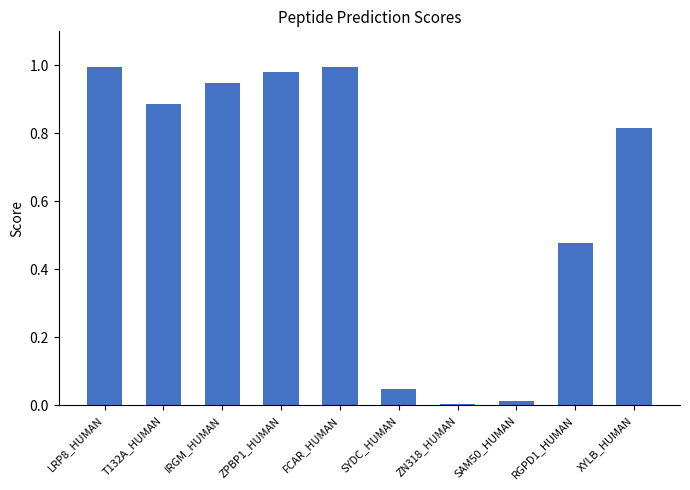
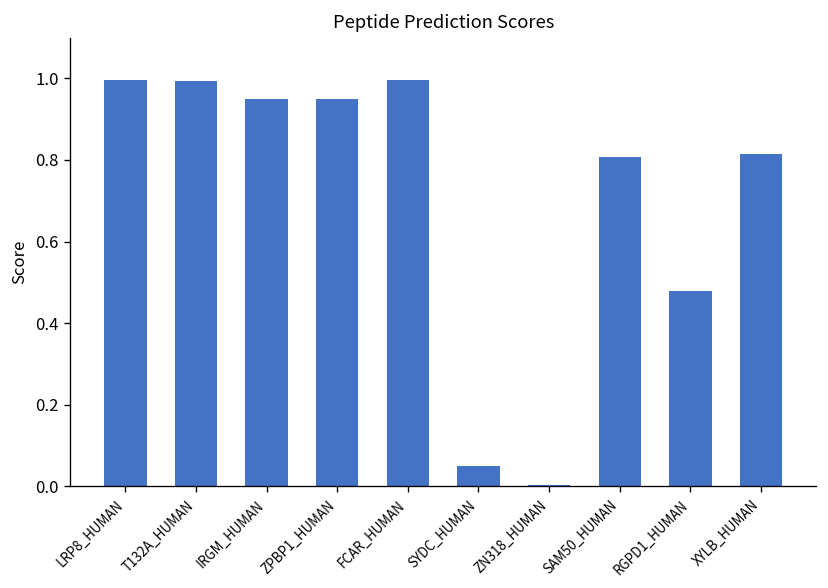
  {
    "LRP8_HUMAN": 1.00,
-   "T132A_HUMAN": 0.89,
+   "T132A_HUMAN": 0.99,
    "IRGM_HUMAN": 0.95,
-   "ZPBP1_HUMAN": 0.98,
+   "ZPBP1_HUMAN": 0.95,
    "FCAR_HUMAN": 1.00,
    "SYDC_HUMAN": 0.05,
-   "SAM50_HUMAN": 0.01,
+   "SAM50_HUMAN": 0.81,
    "RGPD1_HUMAN": 0.48,
    "XYLB_HUMAN": 0.82
  }
